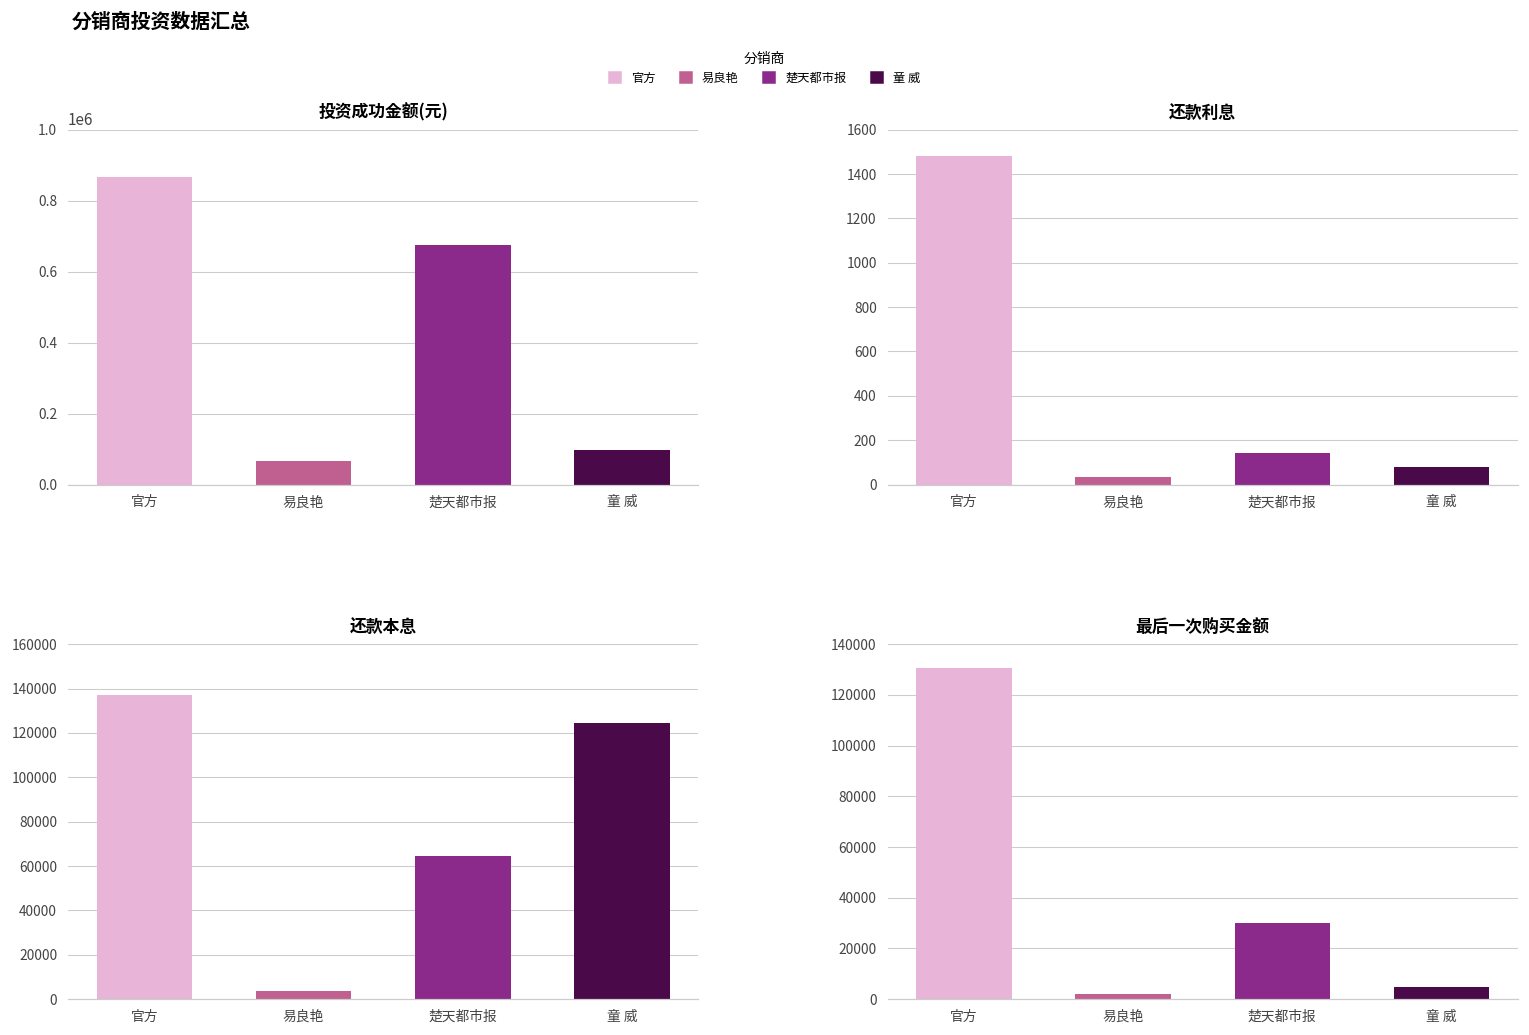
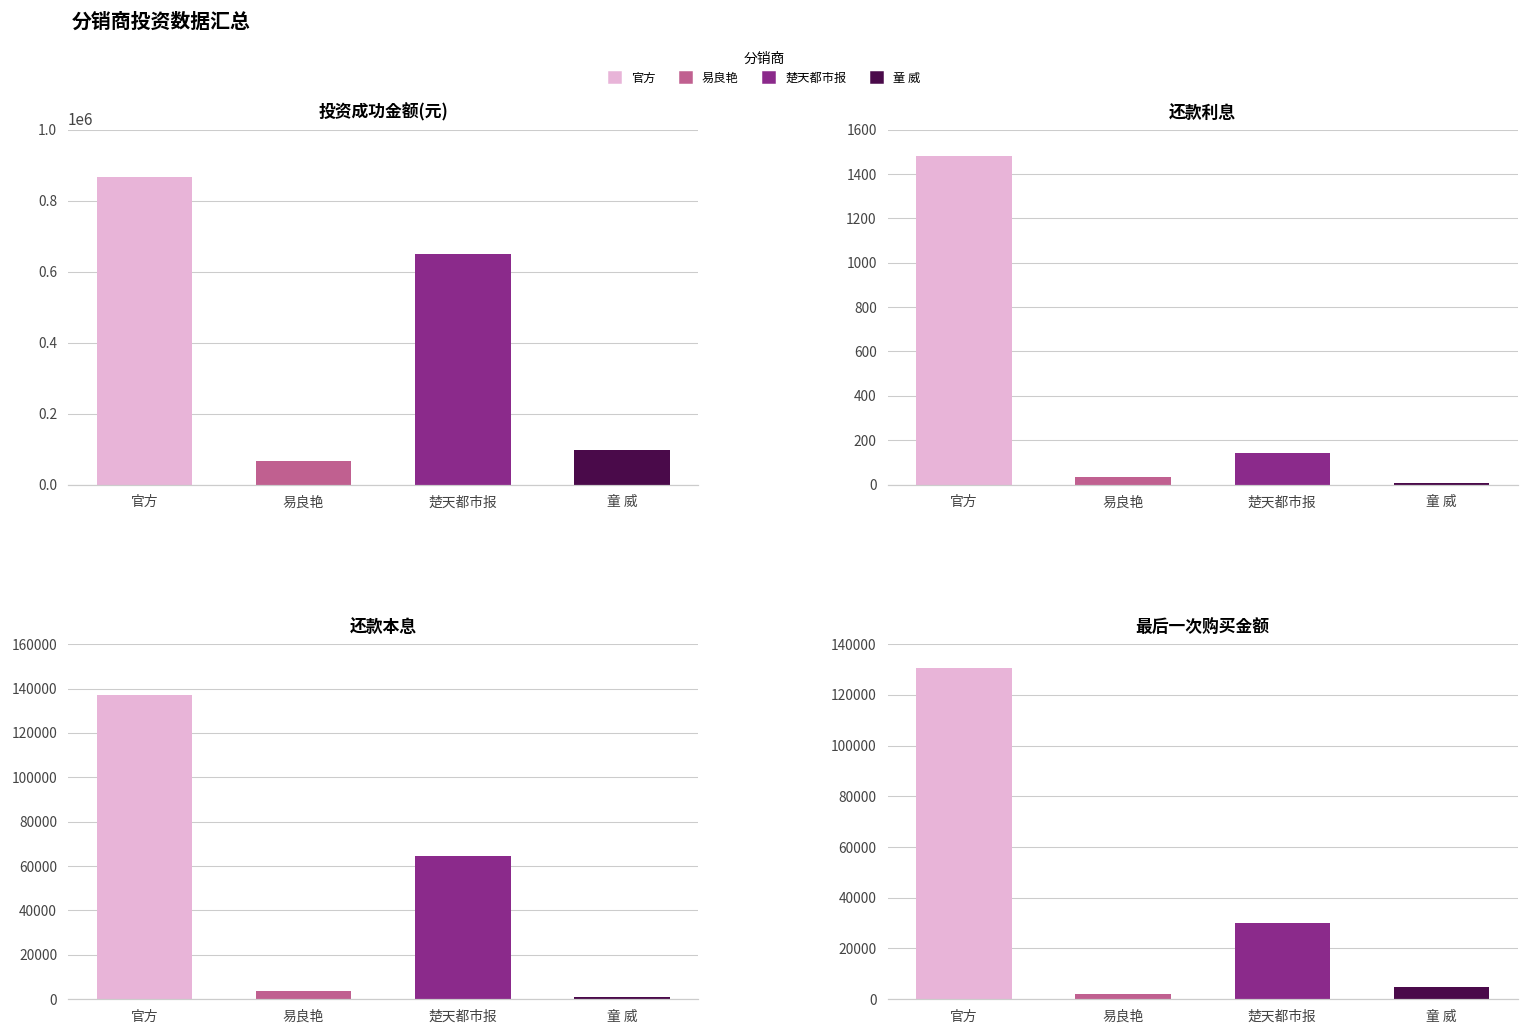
  {
    "投资成功金额(元)": {
      "易良艳": 70000,
-     "楚天都市报": 680000,
+     "楚天都市报": 650000,
      "童 威": 100000
    },
    "还款利息": {
      "易良艳": 30,
      "楚天都市报": 140,
-     "童 威": 80
+     "童 威": 0
    },
    "还款本息": {
      "易良艳": 3000,
      "楚天都市报": 64000,
-     "童 威": 125000
+     "童 威": 1000
    },
    "最后一次购买金额": {
      "易良艳": 2000,
      "楚天都市报": 30000,
      "童 威": 5000
    }
  }
